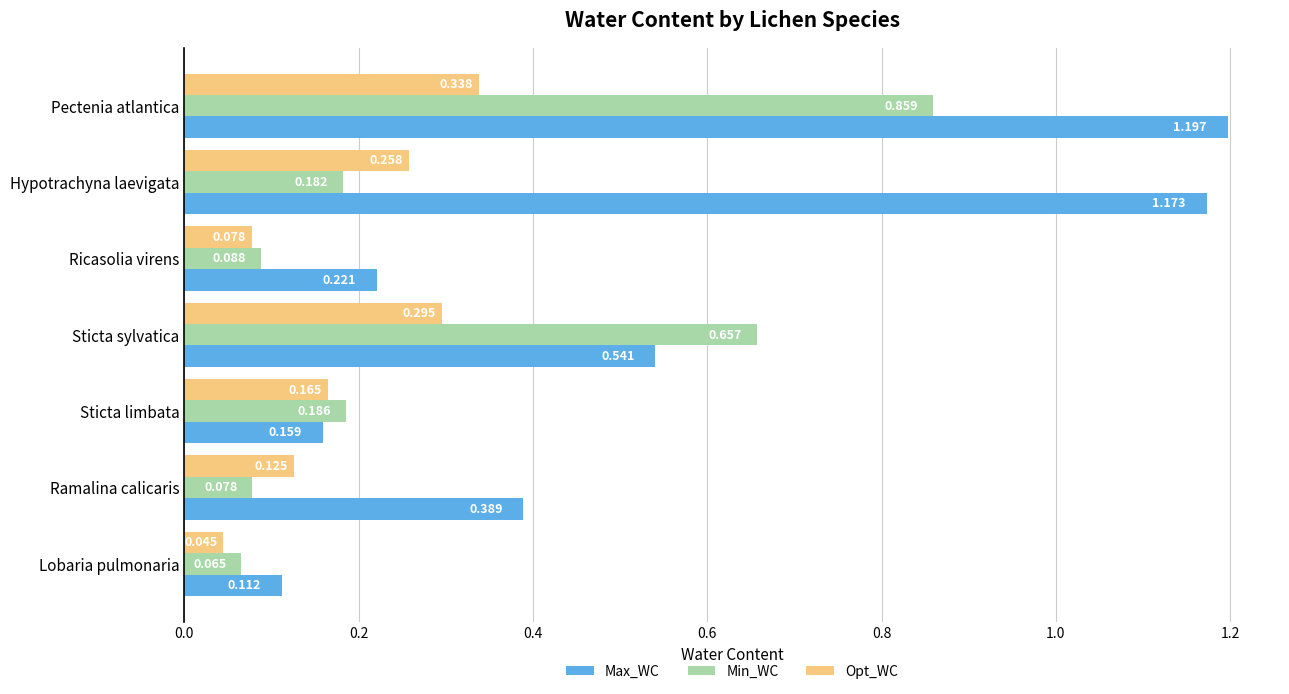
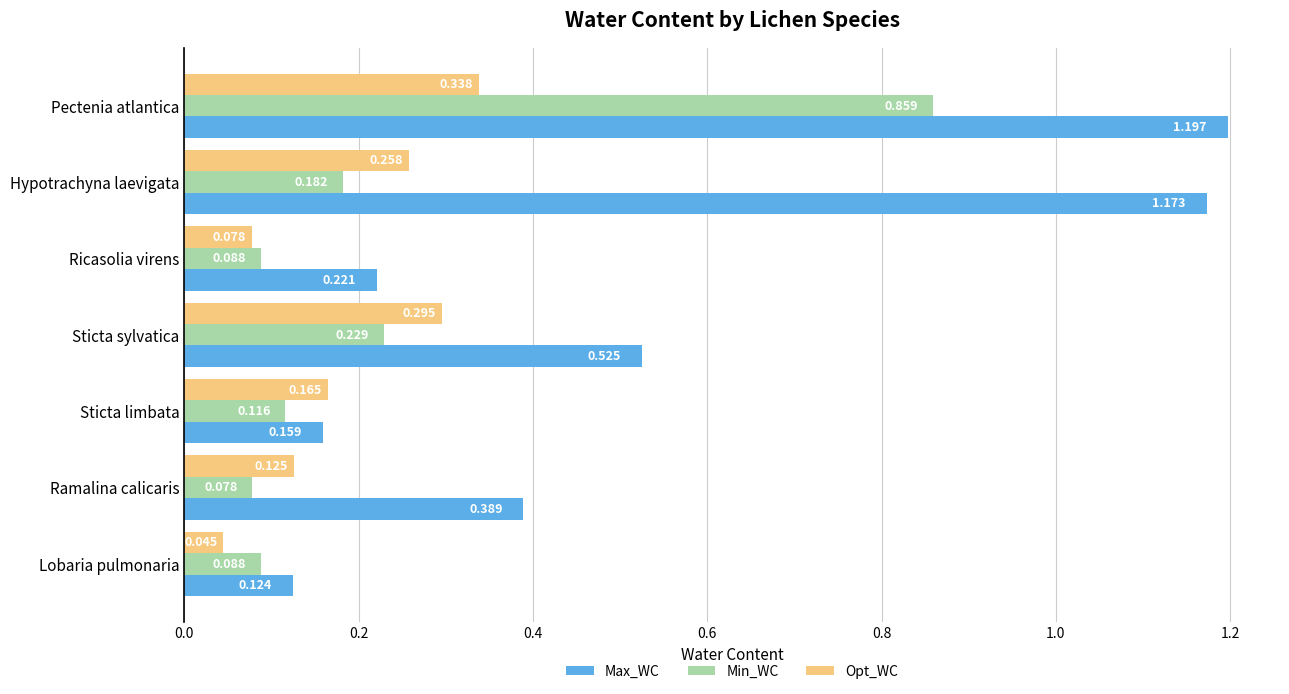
  {
    "Max_WC": {
      "Pectenia atlantica": 1.197,
      "Hypotrachyna laevigata": 1.173,
      "Ricasolia virens": 0.221,
-     "Sticta sylvatica": 0.541,
+     "Sticta sylvatica": 0.525,
      "Sticta limbata": 0.159,
      "Ramalina calicaris": 0.389,
-     "Lobaria pulmonaria": 0.112
+     "Lobaria pulmonaria": 0.124
    },
    "Min_WC": {
      "Pectenia atlantica": 0.859,
      "Hypotrachyna laevigata": 0.182,
      "Ricasolia virens": 0.088,
-     "Sticta sylvatica": 0.657,
-     "Sticta limbata": 0.186,
+     "Sticta sylvatica": 0.229,
+     "Sticta limbata": 0.116,
      "Ramalina calicaris": 0.078,
-     "Lobaria pulmonaria": 0.065
+     "Lobaria pulmonaria": 0.088
    },
    "Opt_WC": {
      "Pectenia atlantica": 0.338,
      "Hypotrachyna laevigata": 0.258,
      "Ricasolia virens": 0.078,
      "Sticta sylvatica": 0.295,
      "Sticta limbata": 0.165,
      "Ramalina calicaris": 0.125,
      "Lobaria pulmonaria": 0.045
    }
  }
